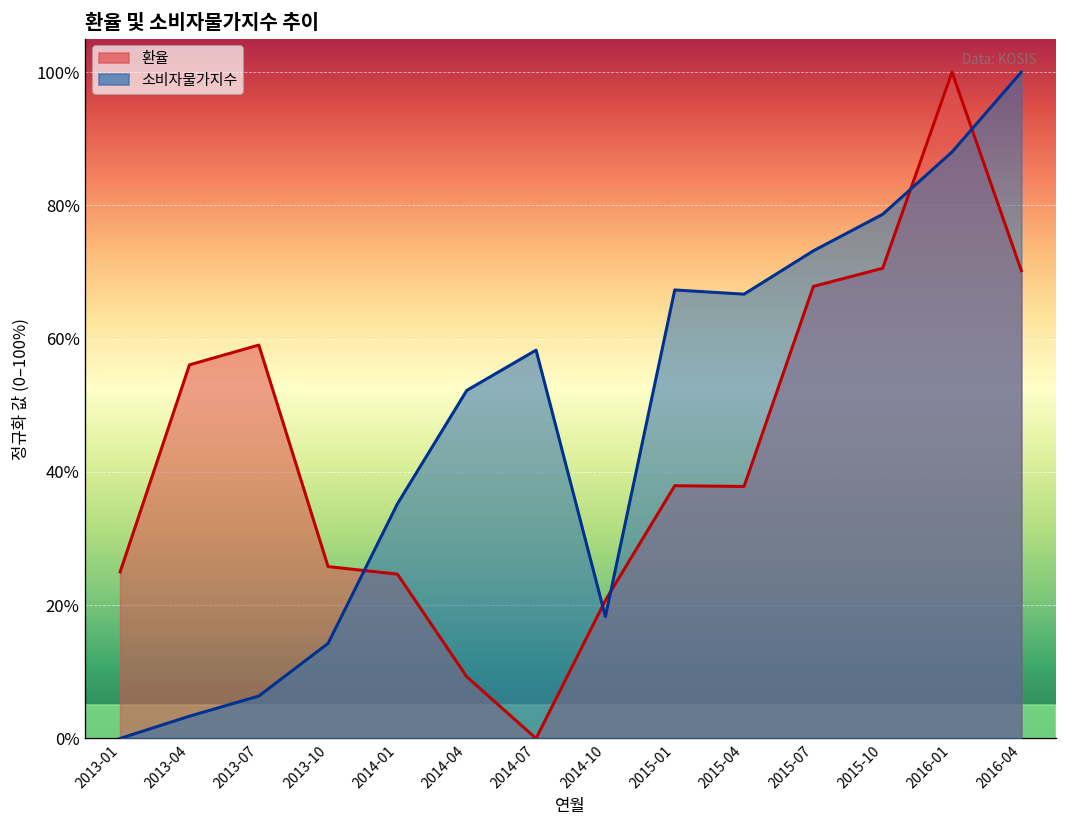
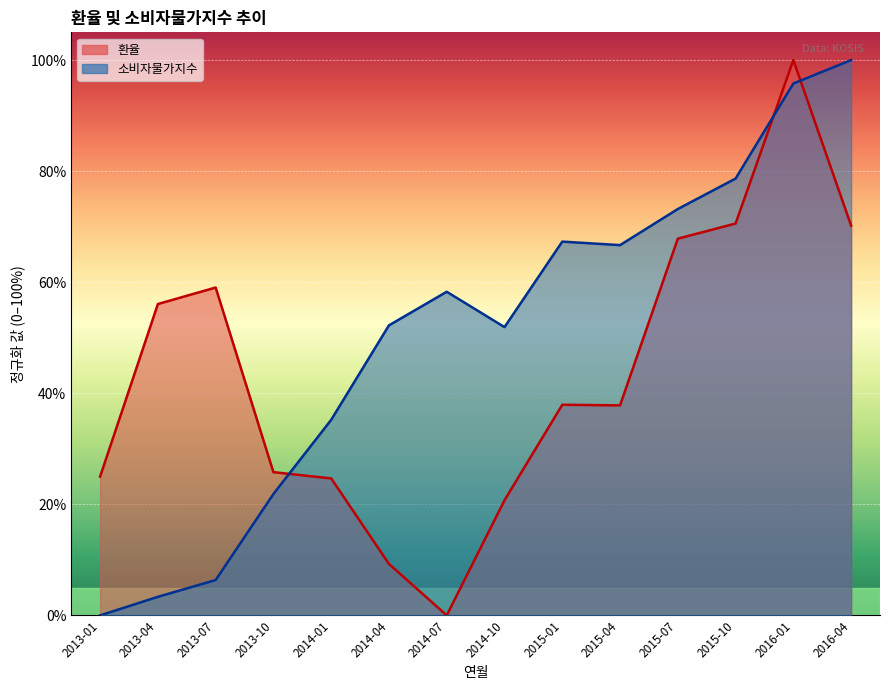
  {
    "환율": {
      "2013-01": "25%",
      "2013-04": "56%",
      "2013-07": "59%",
      "2013-10": "26%",
      "2014-01": "25%",
      "2014-04": "9%",
      "2014-10": "21%",
      "2015-01": "38%",
      "2015-04": "38%",
      "2015-07": "68%",
      "2015-10": "71%",
      "2016-01": "100%",
      "2016-04": "70%"
    },
    "소비자물가지수": {
      "2013-07": "6%",
-     "2013-10": "14%",
+     "2013-10": "22%",
      "2014-01": "35%",
      "2014-04": "52%",
      "2014-07": "58%",
-     "2014-10": "18%",
+     "2014-10": "52%",
      "2015-01": "67%",
      "2015-04": "67%",
      "2015-07": "73%",
      "2015-10": "79%",
-     "2016-01": "88%",
+     "2016-01": "96%",
      "2016-04": "100%"
    }
  }
